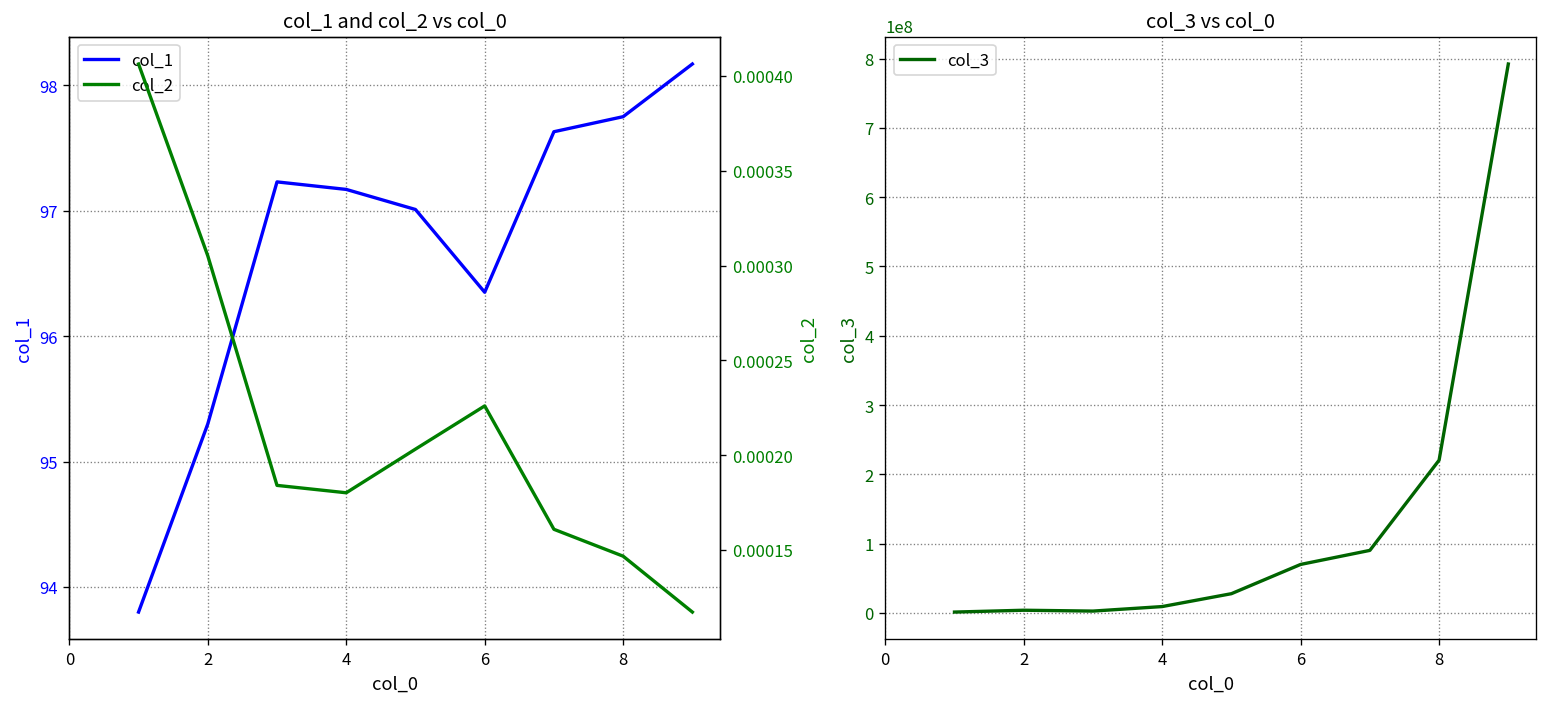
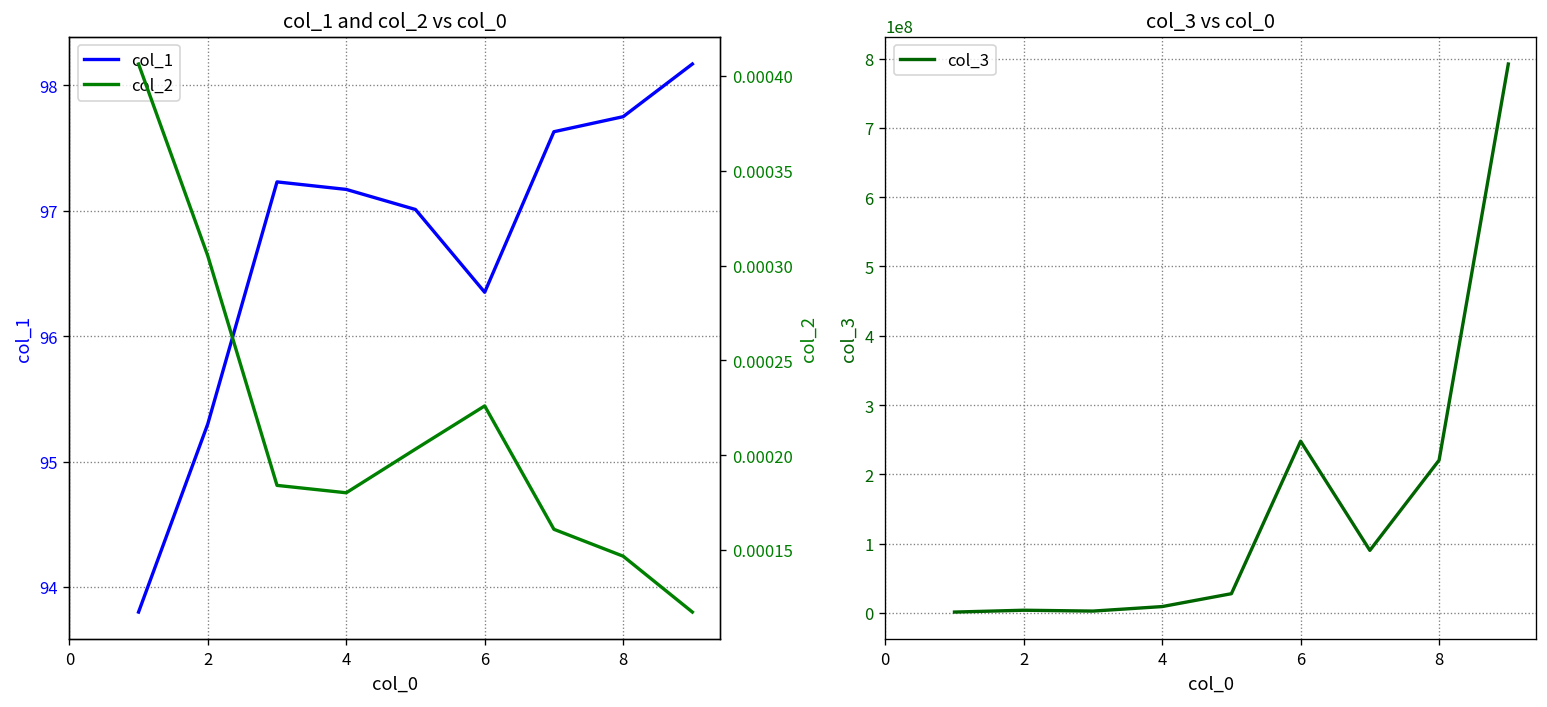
  {
    "col_3 vs col_0": {
      "2": 0,
      "4": 10000000,
-     "6": 70000000,
+     "6": 250000000,
      "8": 220000000
    }
  }
